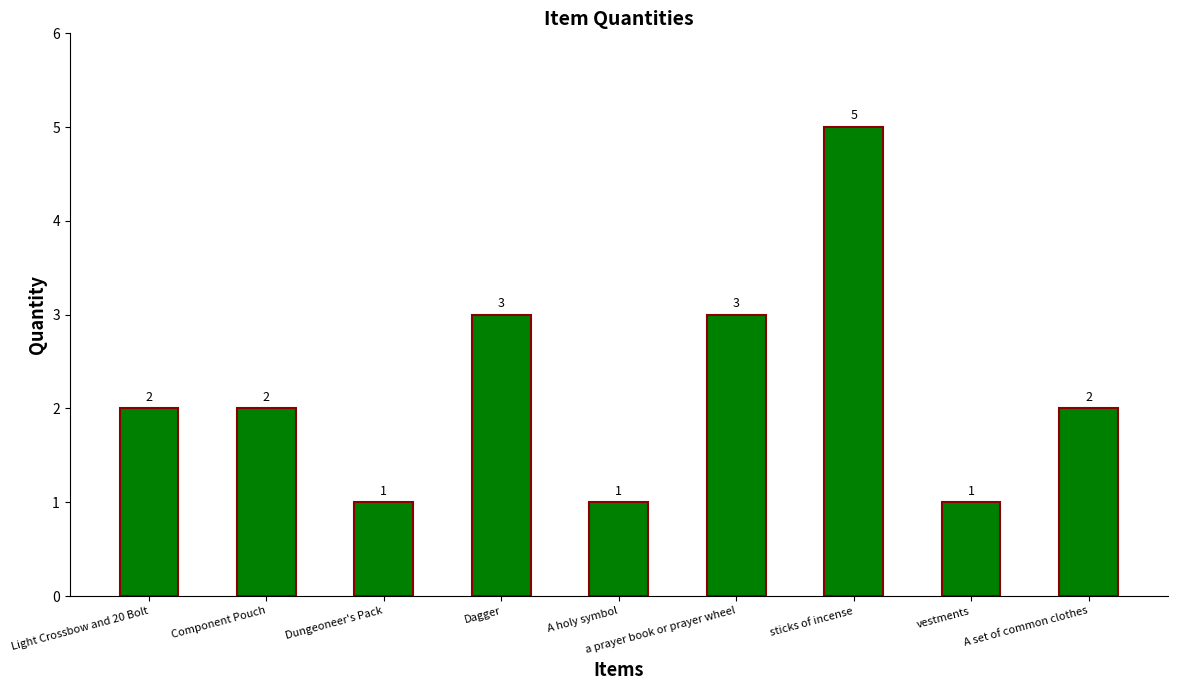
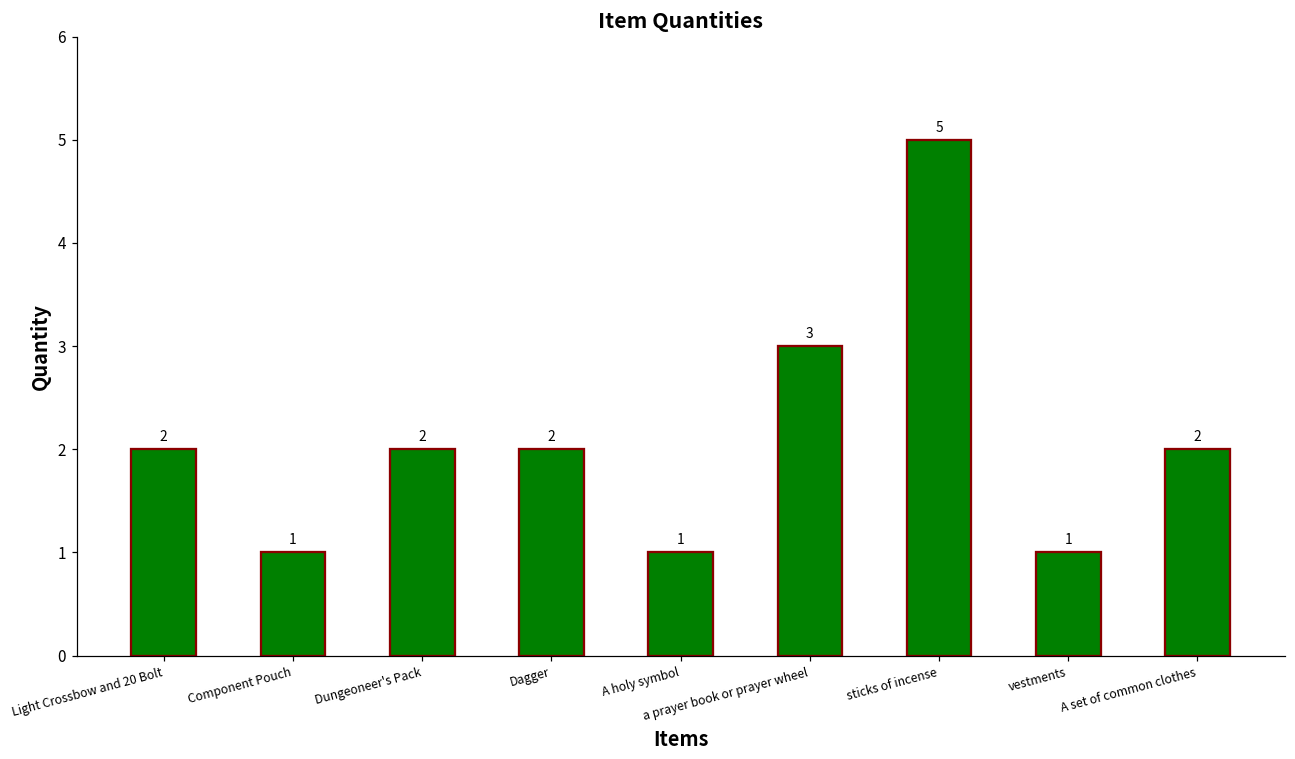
  {
    "Light Crossbow and 20 Bolt": 2,
-   "Component Pouch": 2,
-   "Dungeoneer's Pack": 1,
-   "Dagger": 3,
+   "Component Pouch": 1,
+   "Dungeoneer's Pack": 2,
+   "Dagger": 2,
    "A holy symbol": 1,
    "a prayer book or prayer wheel": 3,
    "sticks of incense": 5,
    "vestments": 1,
    "A set of common clothes": 2
  }
